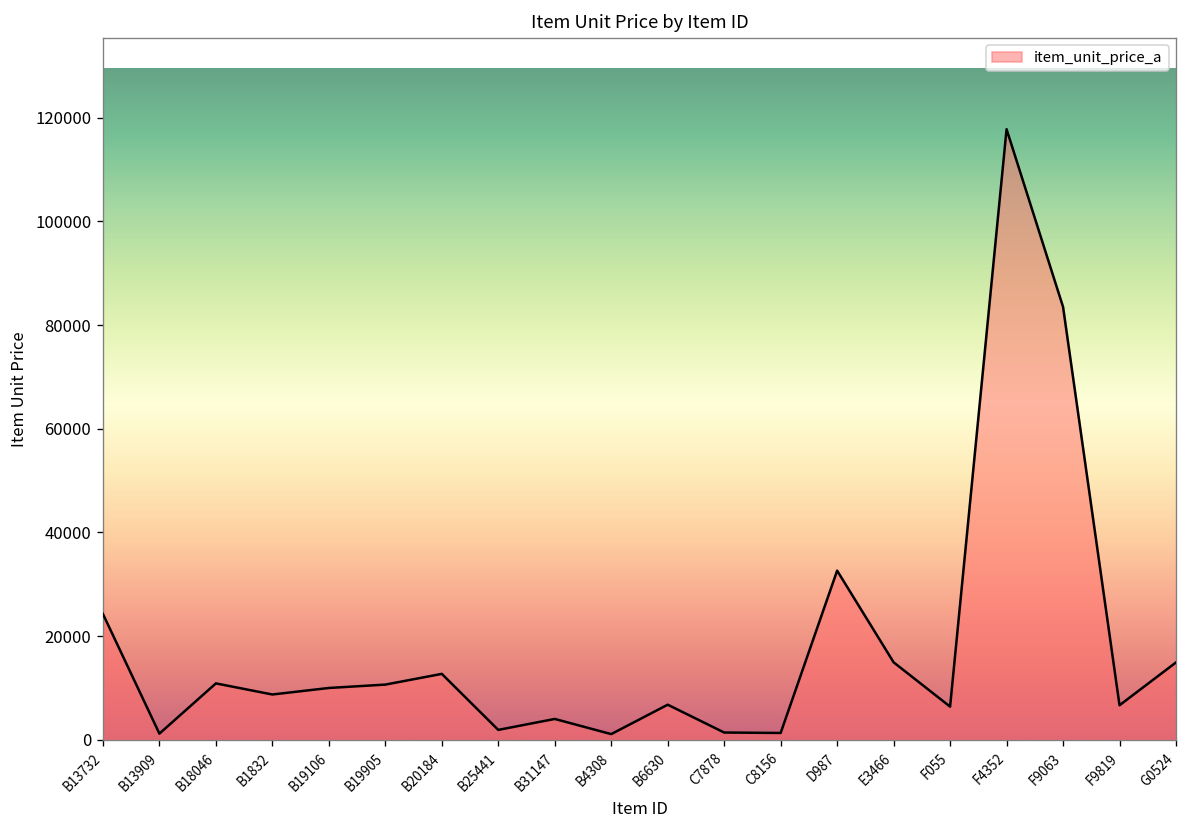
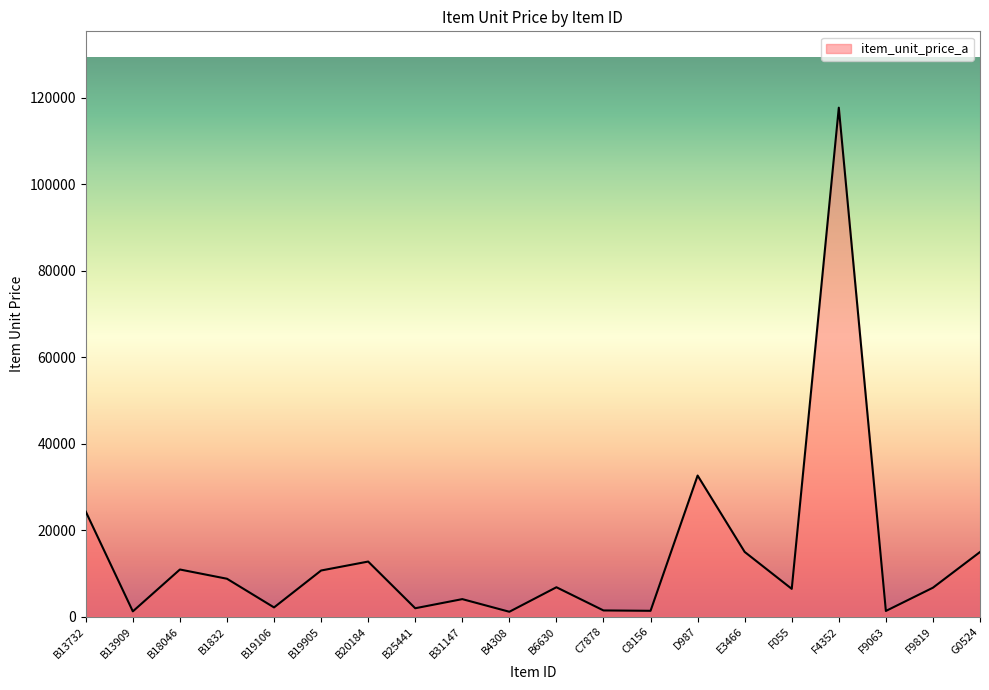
  {
    "B13732": 24000,
    "B13909": 1000,
    "B18046": 11000,
    "B1832": 9000,
-   "B19106": 10000,
+   "B19106": 2000,
    "B19905": 11000,
    "B20184": 13000,
    "B25441": 2000,
    "B31147": 4000,
    "B4308": 1000,
    "B6630": 7000,
    "C7878": 1000,
    "C8156": 1000,
    "D987": 33000,
    "E3466": 15000,
    "F055": 6000,
    "F4352": 118000,
-   "F9063": 83000,
+   "F9063": 1000,
    "F9819": 7000,
    "G0524": 15000
  }
